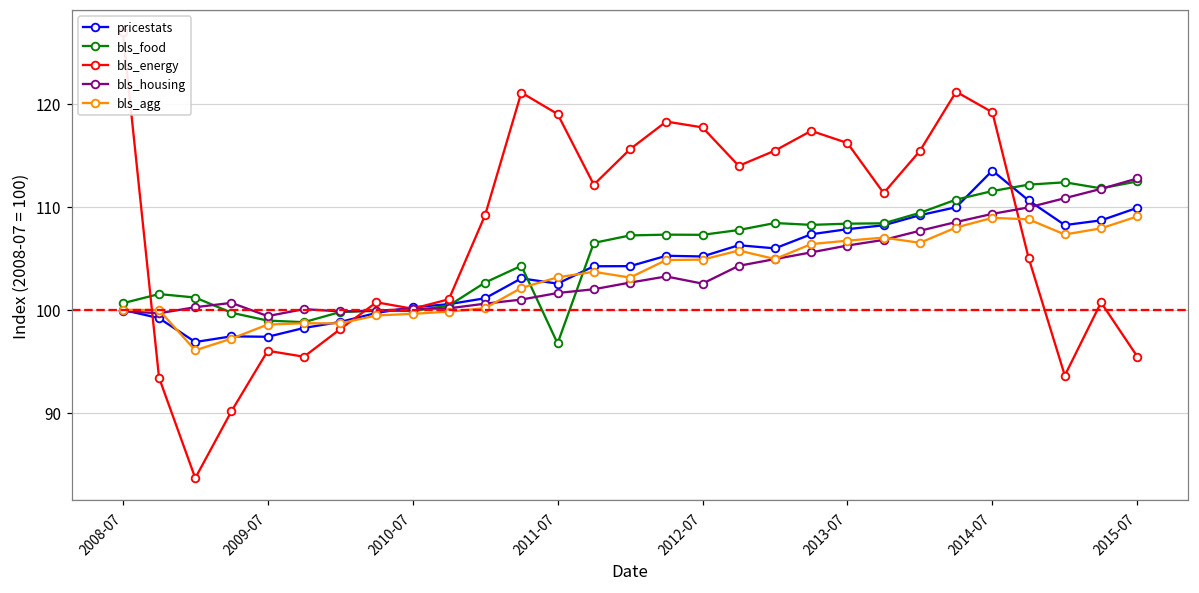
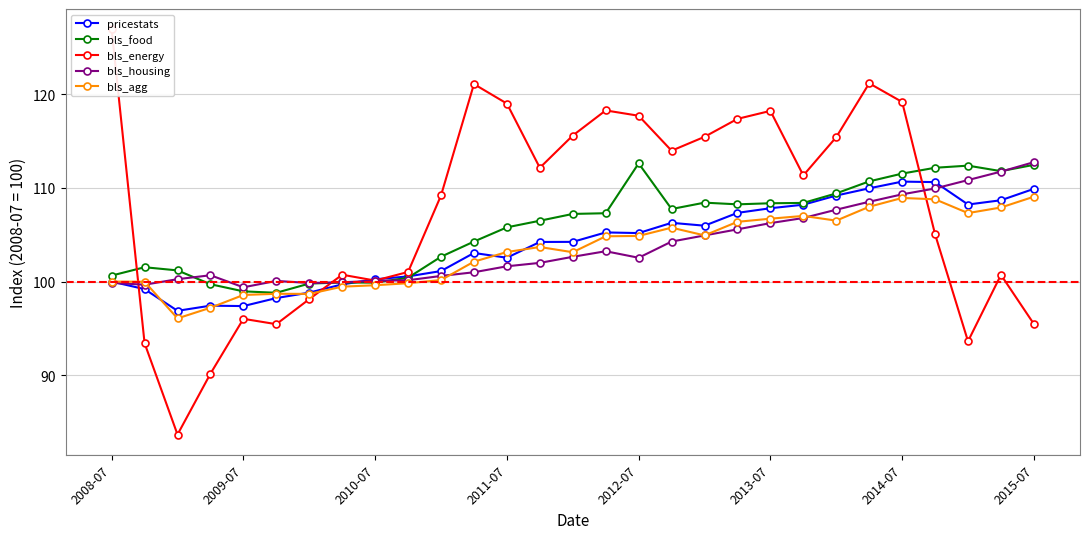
  {
    "pricestats": {
      "2009-07": 97,
      "2011-07": 103,
      "2012-07": 105,
      "2013-07": 108,
-     "2014-07": 114,
+     "2014-07": 111,
      "2015-07": 110
    },
    "bls_food": {
      "2008-07": 101,
      "2009-07": 99,
-     "2011-07": 97,
-     "2012-07": 107,
+     "2011-07": 106,
+     "2012-07": 113,
      "2013-07": 108,
      "2014-07": 112,
      "2015-07": 112
    },
    "bls_energy": {
      "2009-07": 96,
      "2011-07": 119,
      "2012-07": 118,
-     "2013-07": 116,
+     "2013-07": 118,
      "2014-07": 119,
      "2015-07": 95
    },
    "bls_housing": {
      "2009-07": 99,
      "2011-07": 102,
      "2012-07": 103,
      "2013-07": 106,
      "2014-07": 109,
      "2015-07": 113
    },
    "bls_agg": {
      "2009-07": 99,
      "2010-07": 100,
      "2011-07": 103,
      "2012-07": 105,
      "2013-07": 107,
      "2014-07": 109,
      "2015-07": 109
    }
  }
